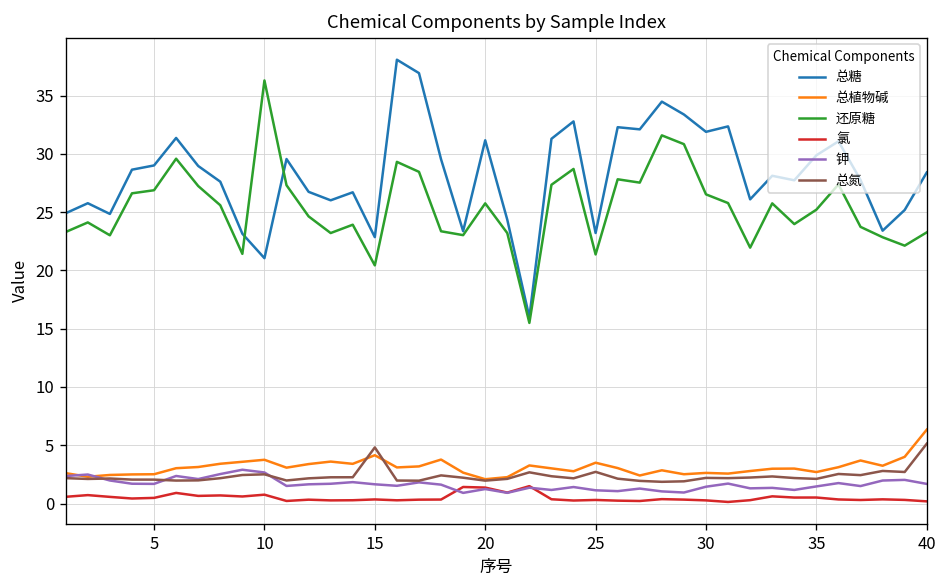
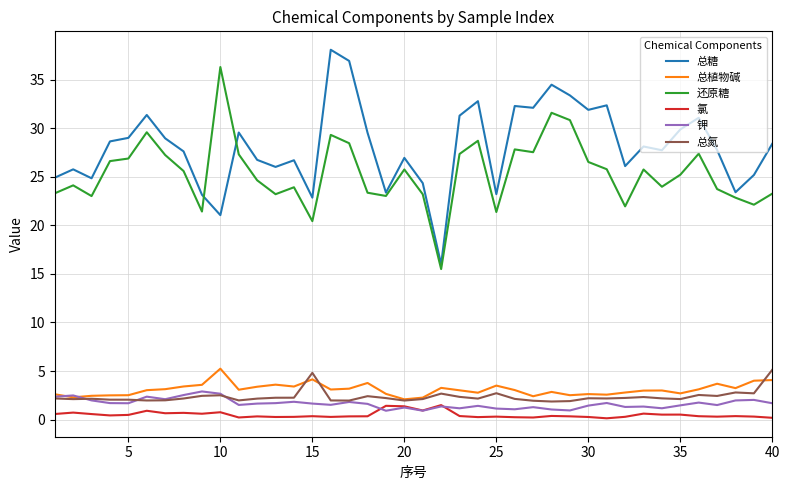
  {
    "总糖": {
      "5": 29,
      "10": 21,
      "15": 23,
-     "20": 31,
+     "20": 27,
      "25": 23,
      "30": 32,
      "40": 28
    },
    "总植物碱": {
      "5": 3,
-     "10": 4,
+     "10": 5,
      "15": 4,
      "25": 4,
      "30": 3,
      "35": 3,
-     "40": 6
+     "40": 4
    },
    "还原糖": {
      "5": 27,
      "10": 36,
      "15": 20,
      "20": 26,
      "25": 21,
      "30": 27,
      "35": 25,
      "40": 23
    },
    "氯": {
      "5": 0,
      "10": 1,
      "15": 0,
      "25": 0,
      "30": 0,
      "35": 1,
      "40": 0
    },
    "钾": {
      "5": 2,
      "15": 2,
      "25": 1,
      "30": 1,
      "35": 1,
      "40": 2
    },
    "总氮": {
      "5": 2,
      "15": 5,
      "25": 3,
      "30": 2,
      "35": 2,
      "40": 5
    }
  }
